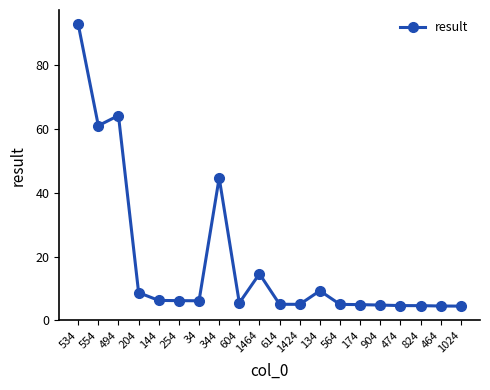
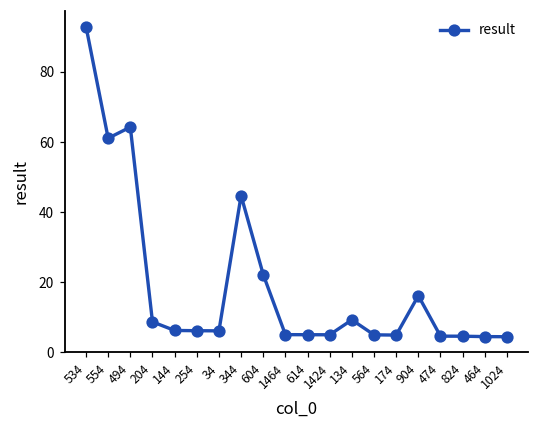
  {
    "534": 93,
    "554": 61,
    "494": 64,
    "204": 9,
    "144": 6,
    "254": 6,
    "34": 6,
    "344": 45,
-   "604": 5,
-   "1464": 15,
+   "604": 22,
+   "1464": 5,
    "614": 5,
    "1424": 5,
    "134": 9,
    "564": 5,
    "174": 5,
-   "904": 5,
+   "904": 16,
    "474": 5,
    "824": 5,
    "464": 4,
    "1024": 4
  }
